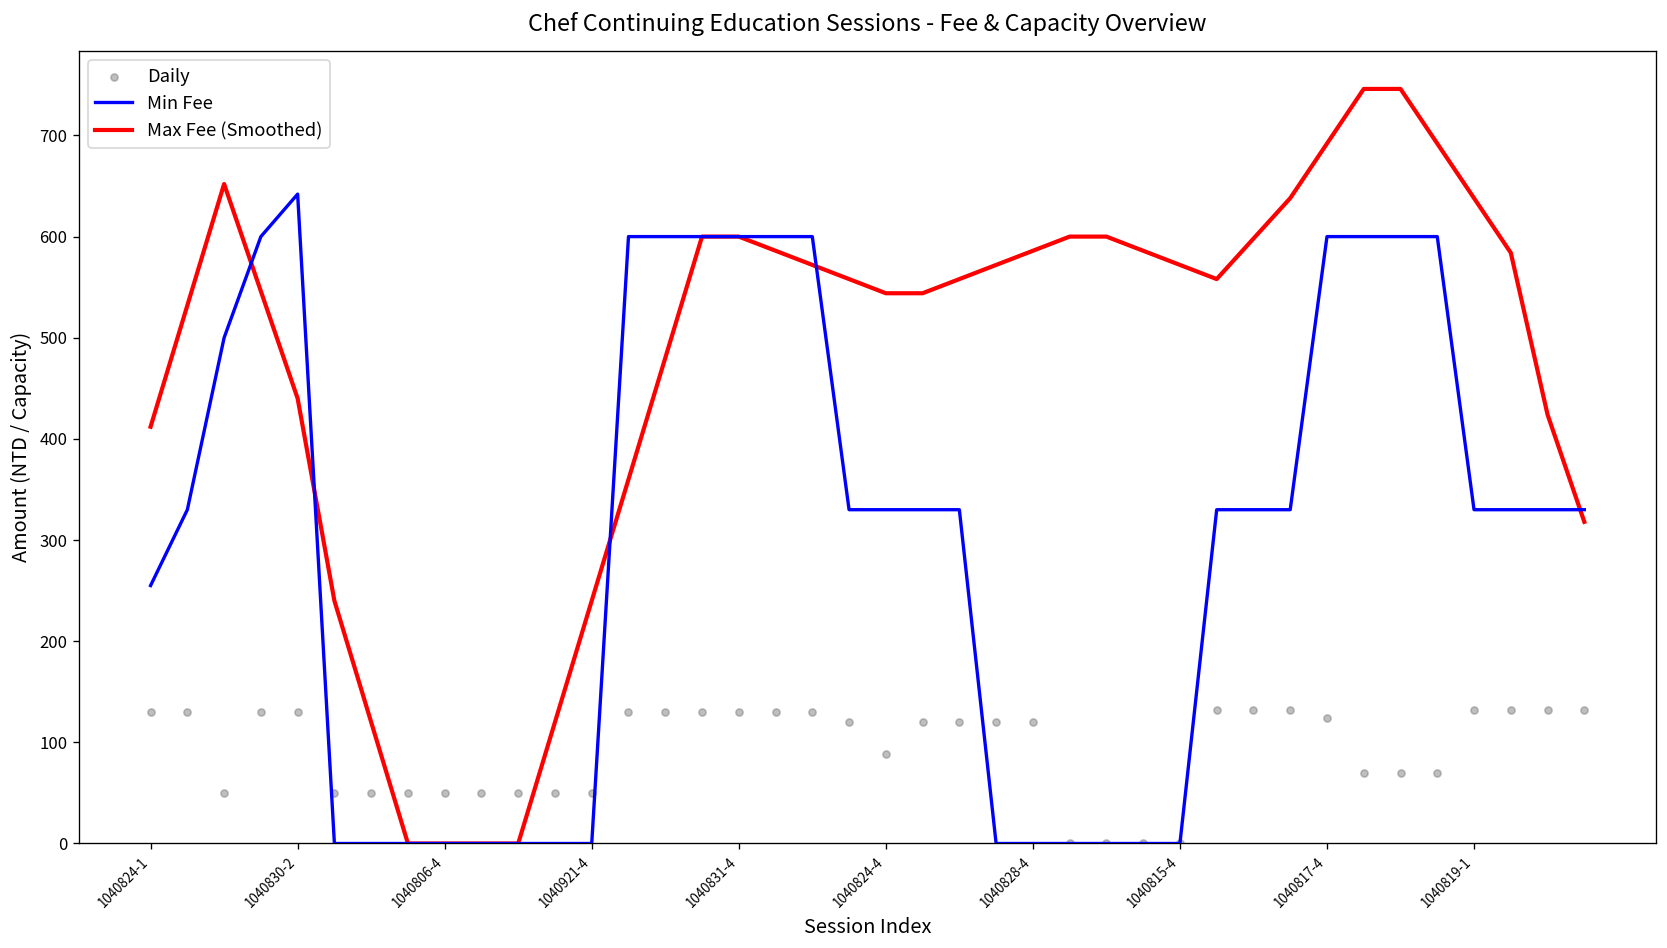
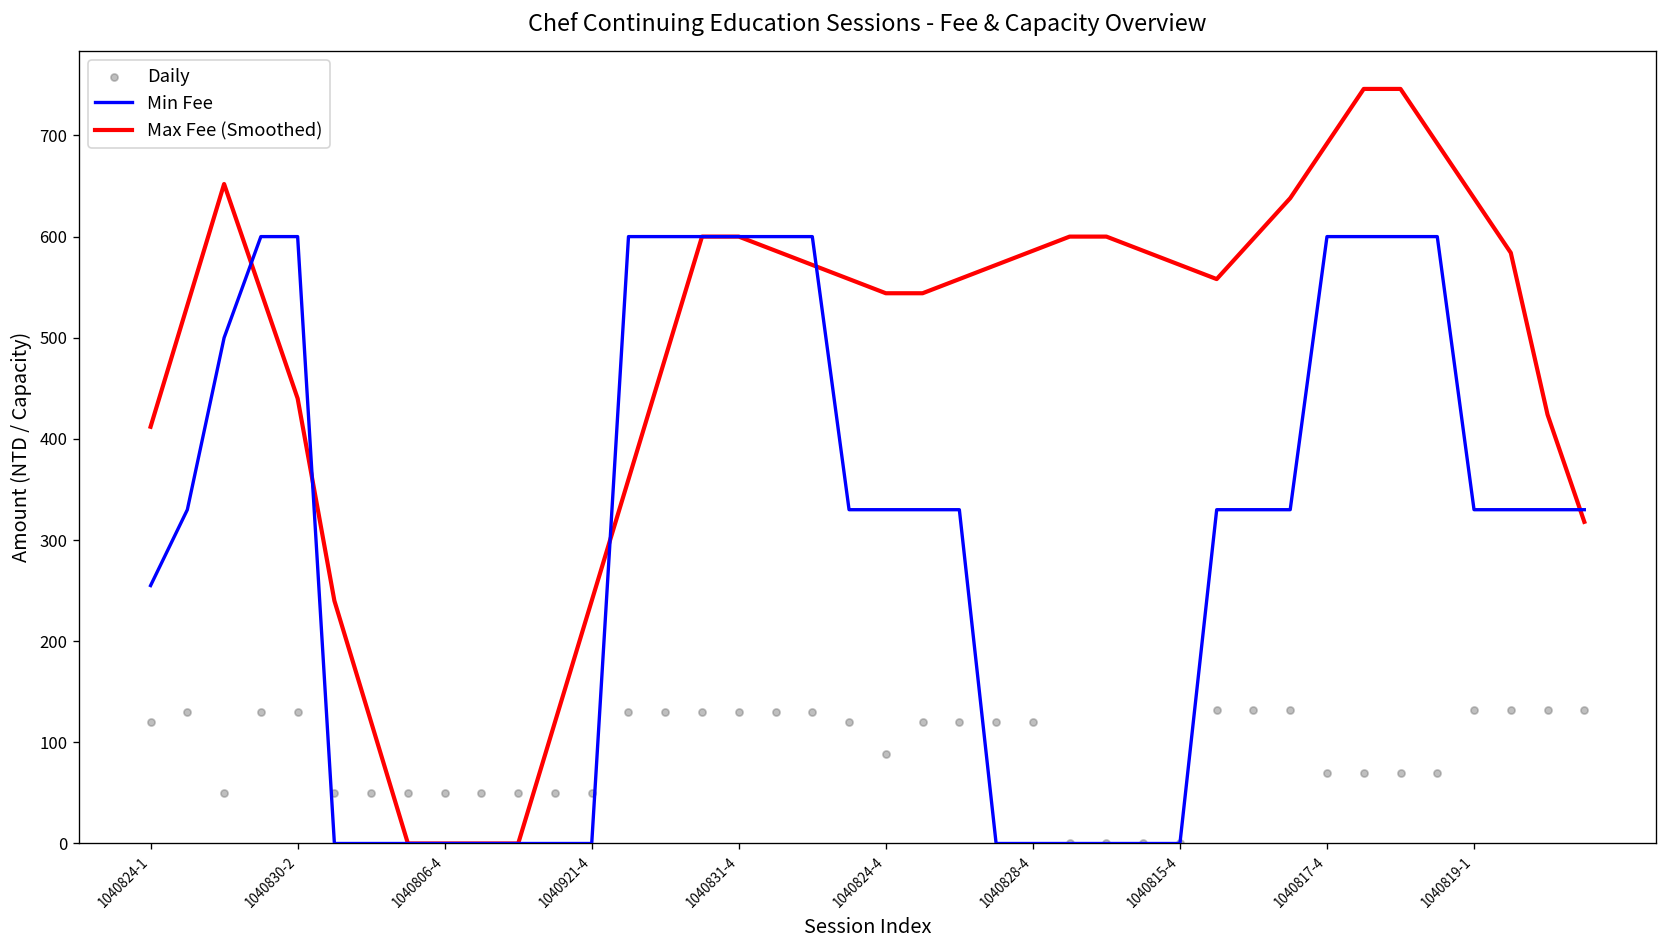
  {
    "Daily": {
-     "1040824-1": 130,
-     "1040817-4": 120
+     "1040824-1": 120,
+     "1040817-4": 70
    },
    "Min Fee": {
      "1040824-1": 260,
-     "1040830-2": 640,
+     "1040830-2": 600,
      "1040921-4": 0,
      "1040824-4": 330,
      "1040828-4": 0,
      "1040817-4": 600,
      "1040819-1": 330
    },
    "Max Fee (Smoothed)": {
      "1040824-1": 410,
      "1040830-2": 440,
      "1040921-4": 240,
      "1040824-4": 540,
      "1040828-4": 590,
      "1040815-4": 570,
      "1040817-4": 690,
      "1040819-1": 640
    }
  }
